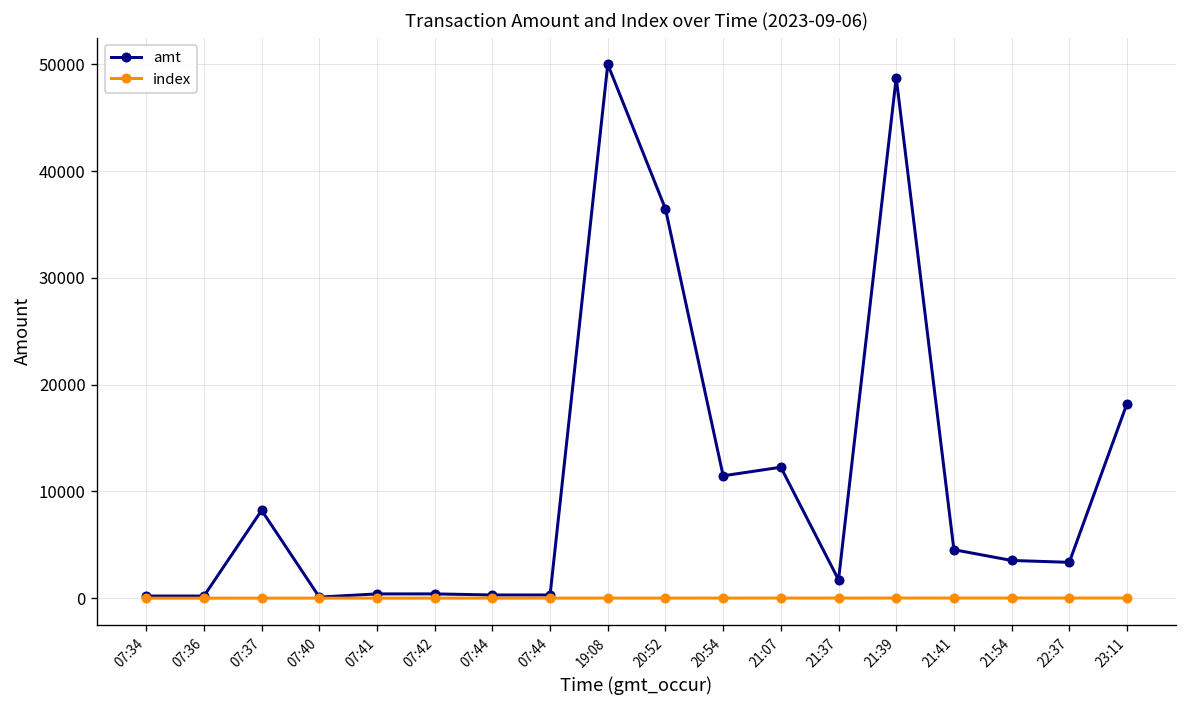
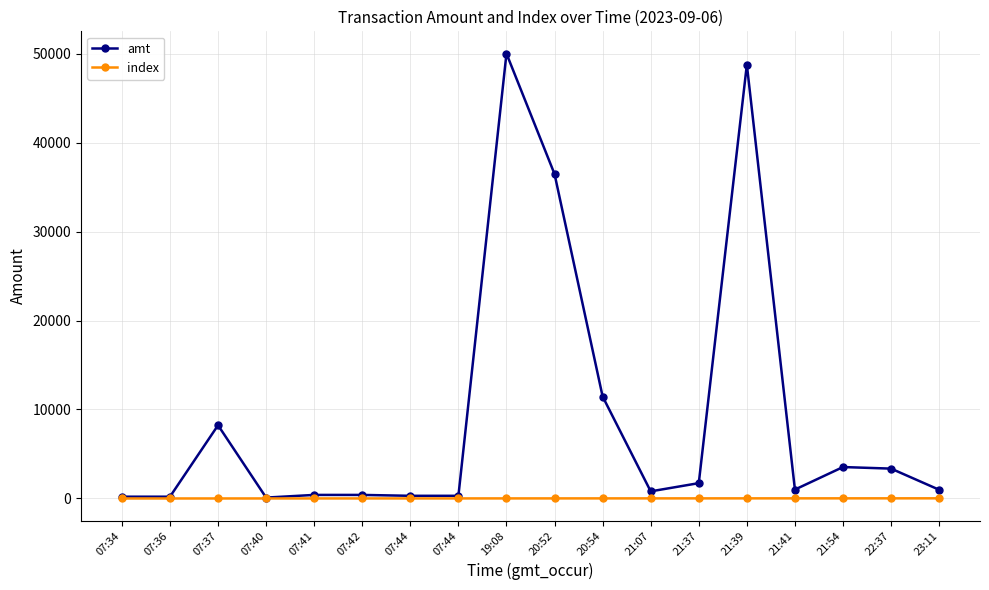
  {
    "amt": {
      "07:37": 8000,
      "07:41": 0,
      "07:42": 0,
      "19:08": 50000,
      "20:52": 36000,
      "20:54": 11000,
-     "21:07": 12000,
+     "21:07": 1000,
      "21:37": 2000,
      "21:39": 49000,
-     "21:41": 5000,
+     "21:41": 1000,
      "21:54": 4000,
      "22:37": 3000,
-     "23:11": 18000
+     "23:11": 1000
    },
    "index": {
      "07:37": 0,
      "07:41": 0,
      "07:42": 0,
      "19:08": 0,
      "20:52": 0,
      "20:54": 0,
      "21:07": 0,
      "21:37": 0,
      "21:39": 0,
      "21:41": 0,
      "21:54": 0,
      "22:37": 0,
      "23:11": 0
    }
  }
